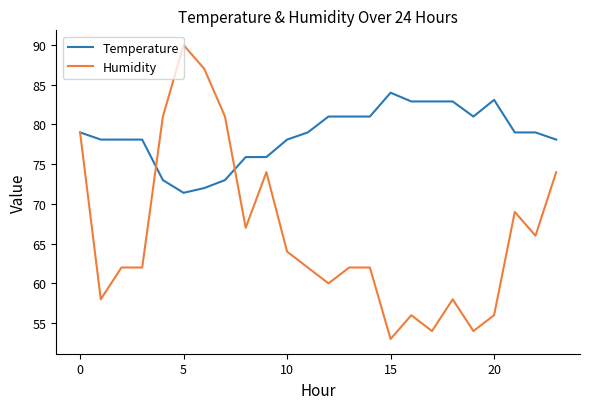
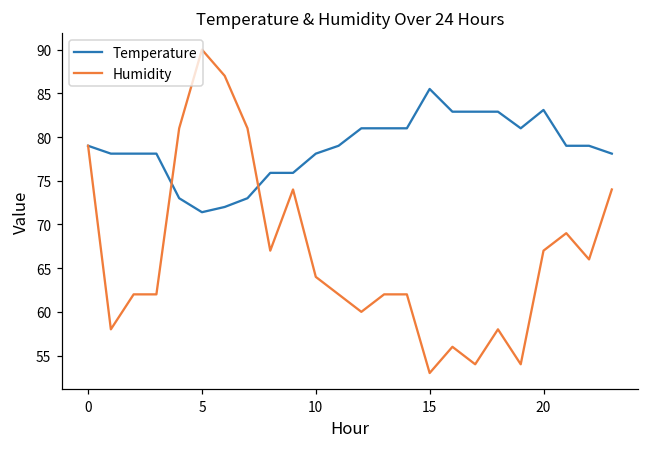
  {
    "Temperature": {
      "5": 71,
      "10": 78,
-     "15": 84,
+     "15": 86,
      "20": 83
    },
    "Humidity": {
      "10": 64,
      "15": 53,
-     "20": 56
+     "20": 67
    }
  }
